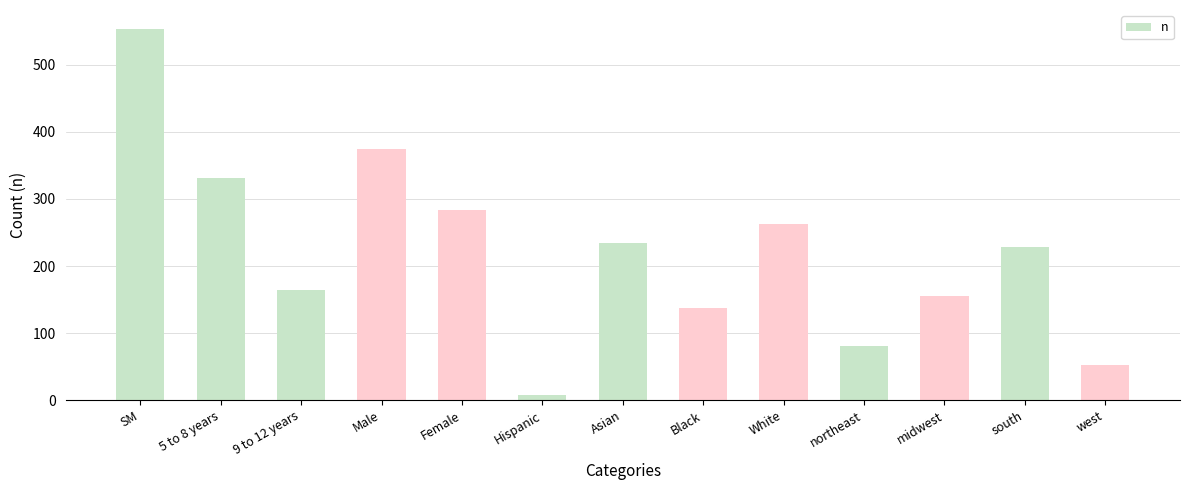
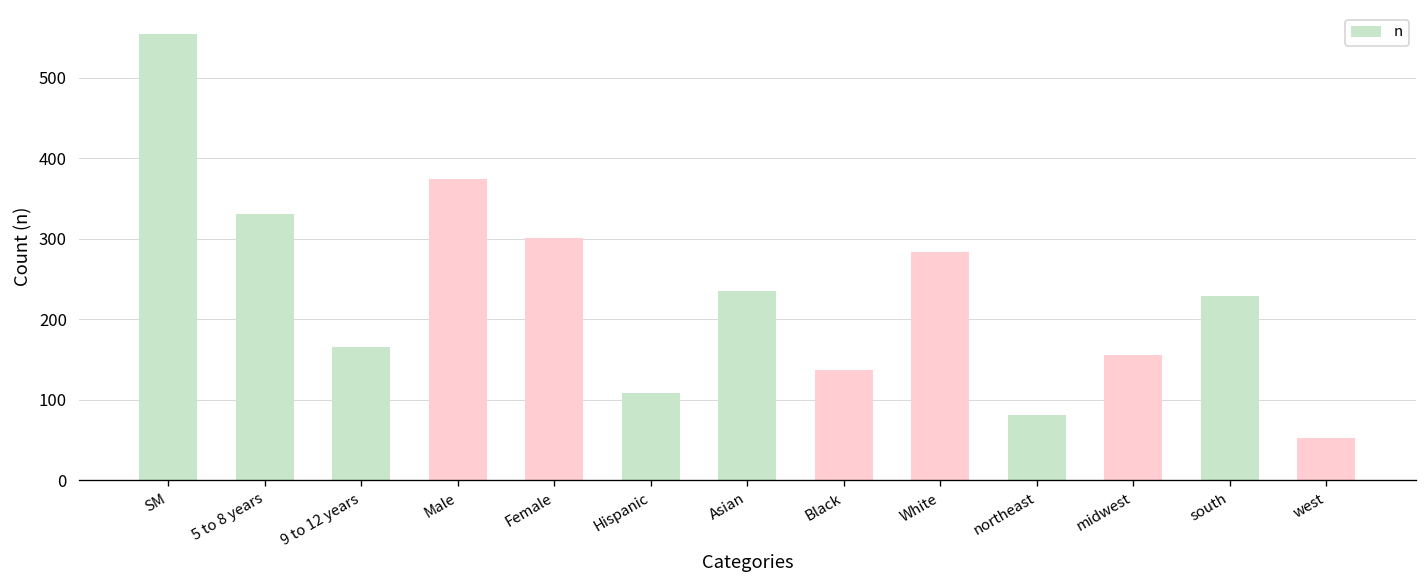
  {
    "SM": 550,
    "5 to 8 years": 330,
    "9 to 12 years": 170,
    "Male": 370,
-   "Female": 280,
-   "Hispanic": 10,
+   "Female": 300,
+   "Hispanic": 110,
    "Asian": 240,
    "Black": 140,
-   "White": 260,
+   "White": 280,
    "northeast": 80,
    "midwest": 160,
    "south": 230,
    "west": 50
  }
